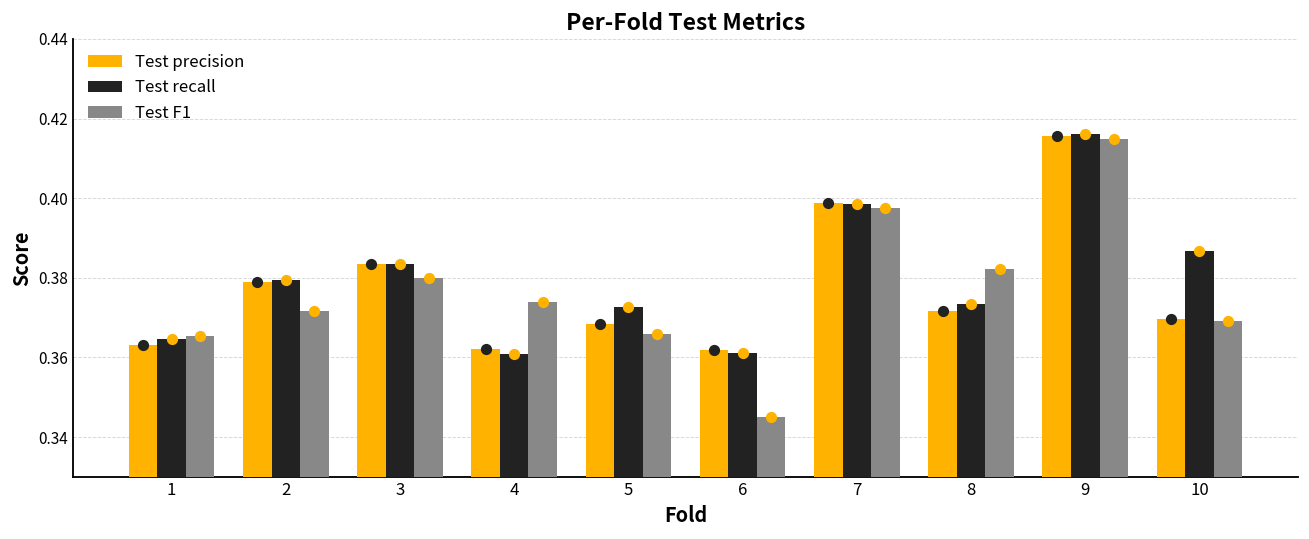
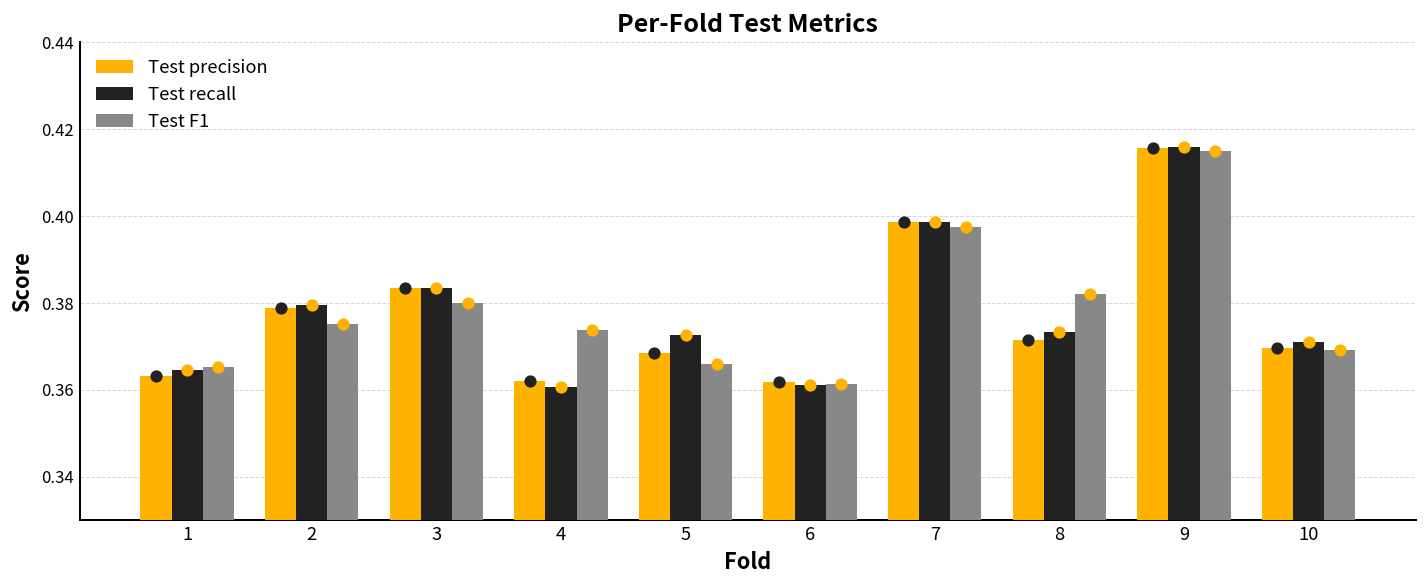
  {
    "Test recall": {
      "1": 0.365,
      "2": 0.380,
      "3": 0.383,
      "4": 0.361,
      "5": 0.373,
      "6": 0.361,
      "7": 0.399,
      "8": 0.373,
      "9": 0.416,
-     "10": 0.387
+     "10": 0.371
    },
    "Test F1": {
      "1": 0.365,
-     "2": 0.372,
+     "2": 0.375,
      "3": 0.380,
      "4": 0.374,
      "5": 0.366,
-     "6": 0.345,
+     "6": 0.361,
      "7": 0.397,
      "8": 0.382,
      "9": 0.415,
      "10": 0.369
    }
  }
